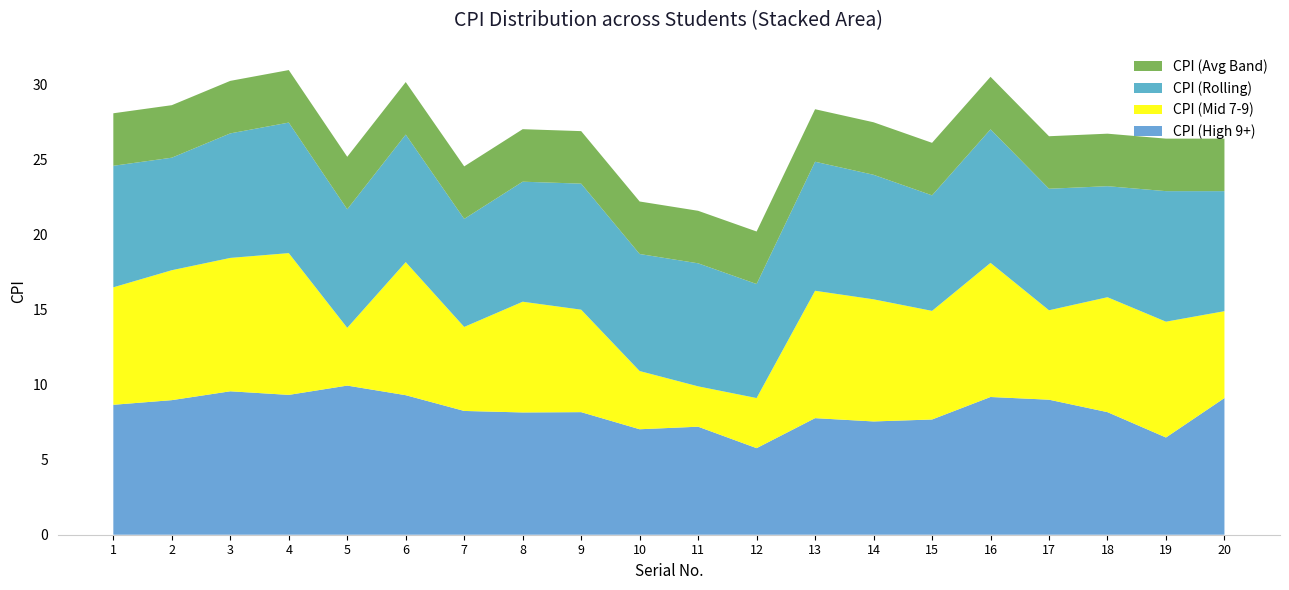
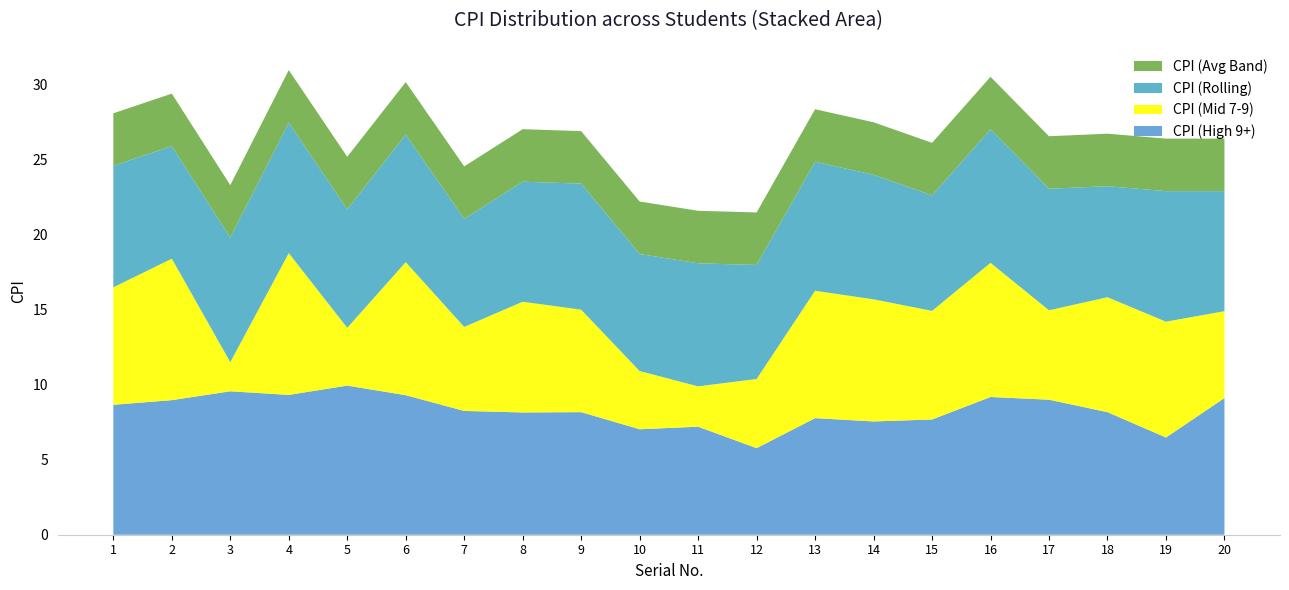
  {
    "CPI (Mid 7-9)": {
      "1": 7.8,
-     "2": 8.7,
-     "3": 8.9,
+     "2": 9.4,
+     "3": 1.9,
      "4": 9.5,
      "5": 3.8,
      "6": 8.9,
      "7": 5.6,
      "8": 7.4,
      "9": 6.8,
      "10": 3.9,
      "11": 2.7,
-     "12": 3.3,
+     "12": 4.6,
      "13": 8.5,
      "14": 8.1,
      "15": 7.2,
      "16": 8.9,
      "17": 6.0,
      "18": 7.7,
      "19": 7.7,
      "20": 5.8
    },
    "CPI (Avg Band)": {
      "1": 3.5,
      "2": 3.5,
      "3": 3.5,
      "4": 3.5,
      "5": 3.5,
      "6": 3.5,
      "7": 3.5,
      "8": 3.5,
      "9": 3.5,
      "10": 3.5,
      "11": 3.5,
      "12": 3.5,
      "13": 3.5,
      "14": 3.5,
      "15": 3.5,
      "16": 3.5,
      "17": 3.5,
      "18": 3.5,
      "19": 3.5,
      "20": 3.5
    }
  }
